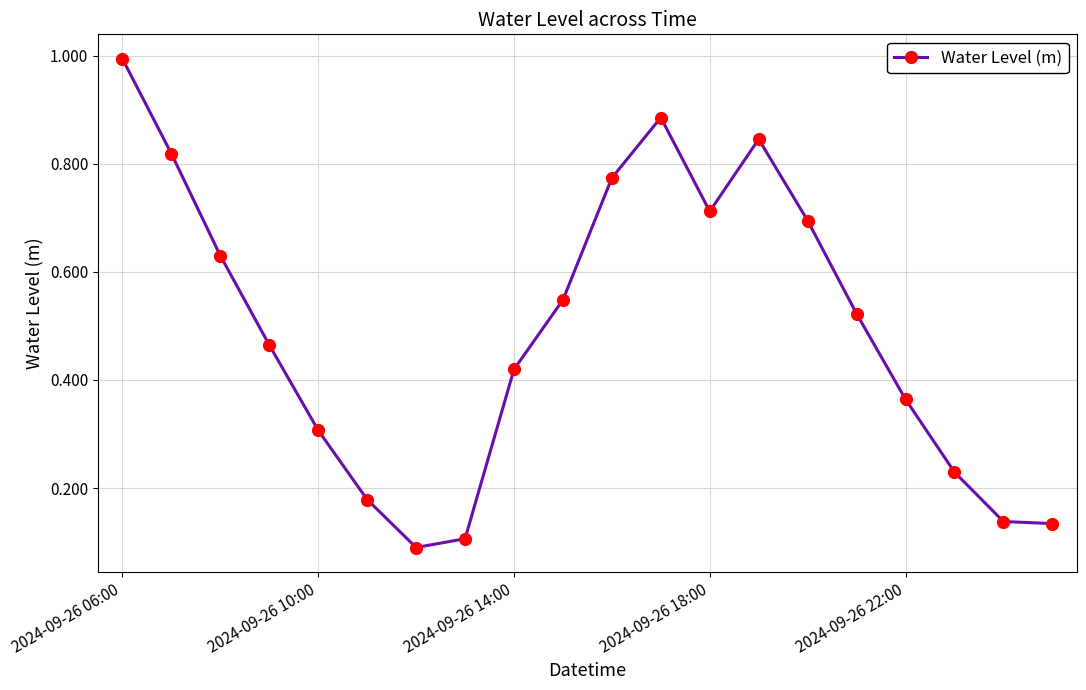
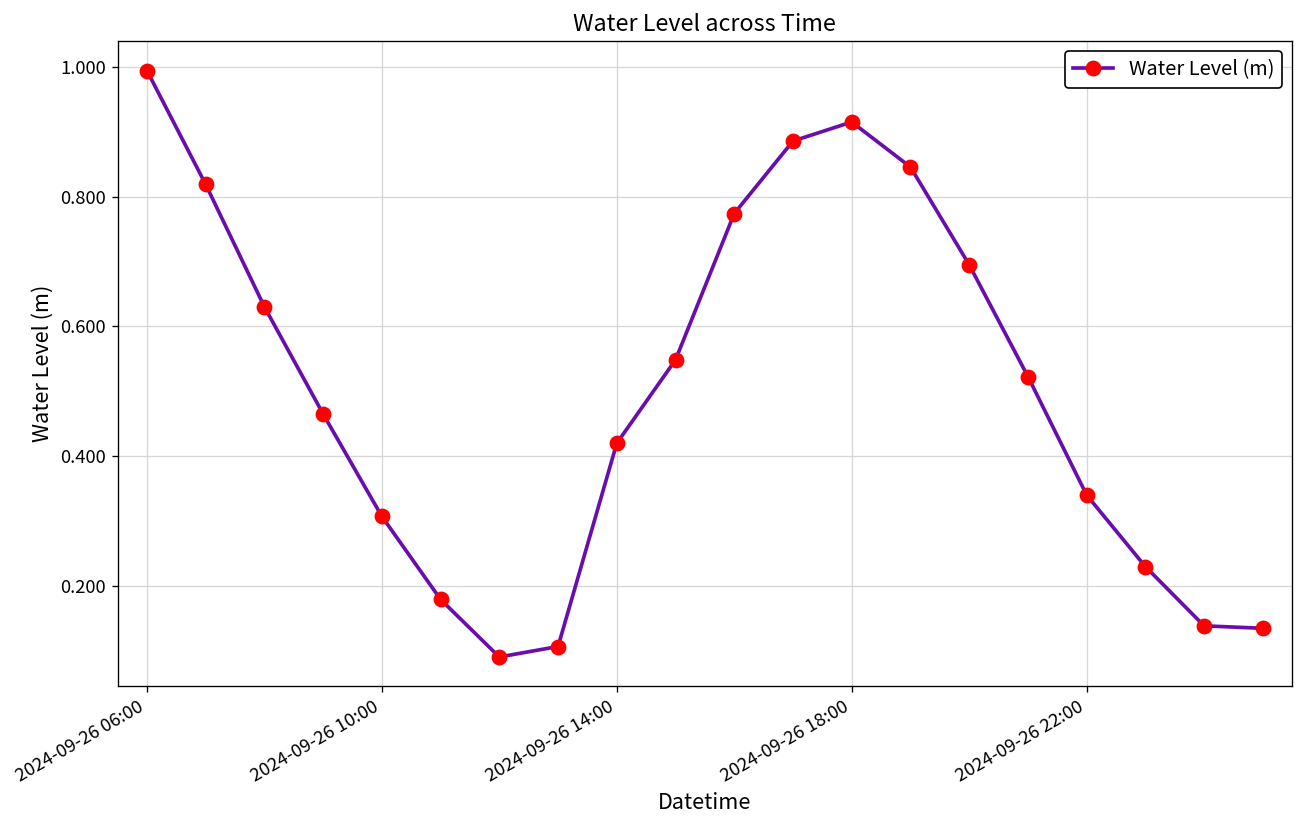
  {
    "2024-09-26 06:00": 0.99,
    "2024-09-26 10:00": 0.31,
    "2024-09-26 14:00": 0.42,
-   "2024-09-26 18:00": 0.71,
-   "2024-09-26 22:00": 0.36
+   "2024-09-26 18:00": 0.91,
+   "2024-09-26 22:00": 0.34
  }
